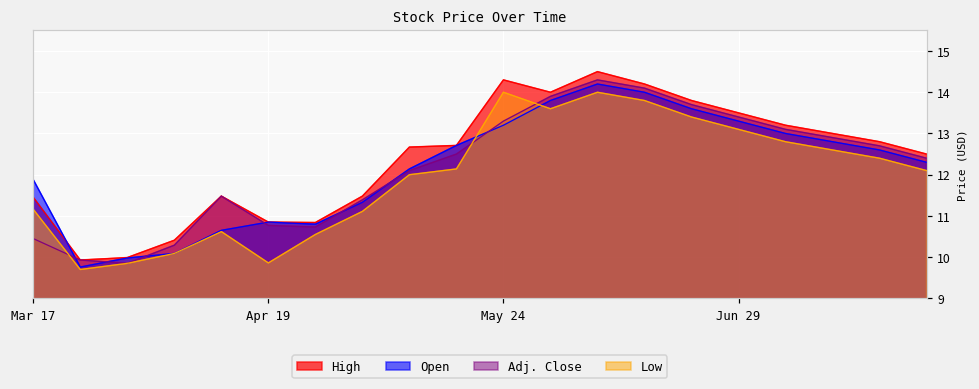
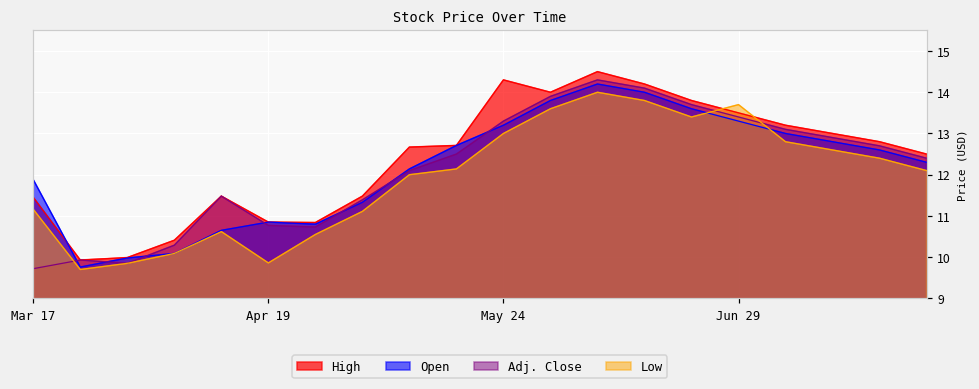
  {
    "High": {
      "Mar 17": 11.5,
      "May 24": 14.3,
      "Jun 29": 13.5
    },
    "Open": {
      "Mar 17": 11.9,
      "May 24": 13.2,
      "Jun 29": 13.3
    },
    "Adj. Close": {
-     "Mar 17": 10.5,
+     "Mar 17": 9.7,
      "Apr 19": 10.8,
      "May 24": 13.3,
      "Jun 29": 13.4
    },
    "Low": {
      "Mar 17": 11.2,
      "Apr 19": 9.9,
-     "May 24": 14,
-     "Jun 29": 13.1
+     "May 24": 13,
+     "Jun 29": 13.7
    }
  }
